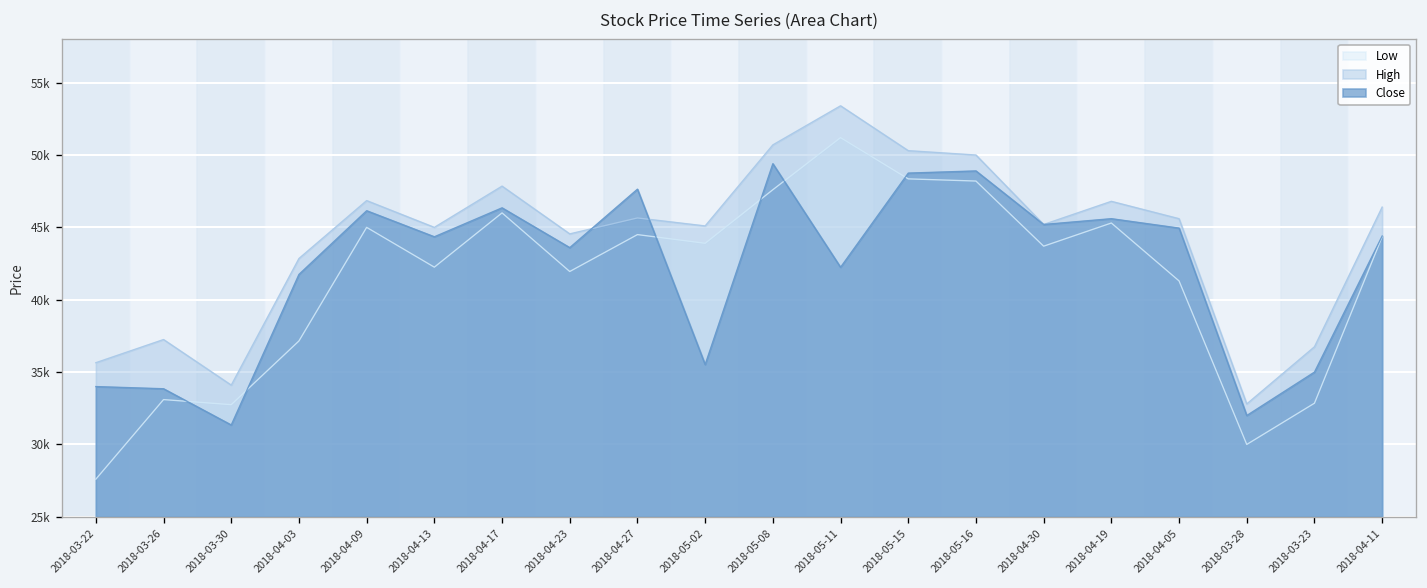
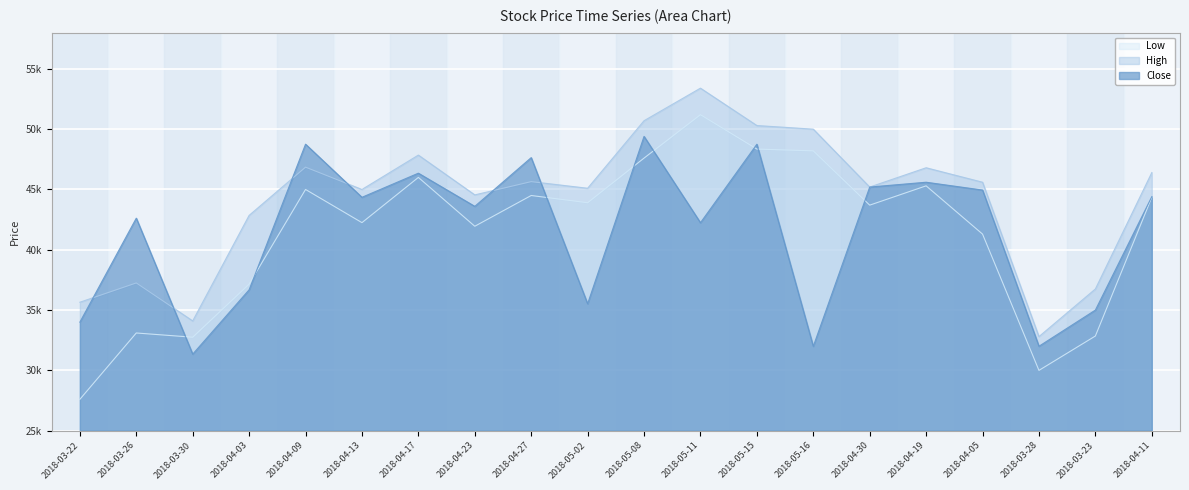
  {
    "Close": {
      "2018-03-22": 34000,
-     "2018-03-26": 33900,
+     "2018-03-26": 42600,
      "2018-03-30": 31300,
-     "2018-04-03": 41800,
-     "2018-04-09": 46200,
+     "2018-04-03": 36700,
+     "2018-04-09": 48800,
      "2018-04-13": 44400,
      "2018-04-17": 46400,
      "2018-04-23": 43600,
      "2018-04-27": 47600,
      "2018-05-02": 35500,
      "2018-05-08": 49400,
      "2018-05-11": 42200,
      "2018-05-15": 48800,
-     "2018-05-16": 48900,
+     "2018-05-16": 32000,
      "2018-04-19": 45600,
      "2018-04-05": 45000,
      "2018-03-28": 32000,
      "2018-03-23": 35000
    }
  }
